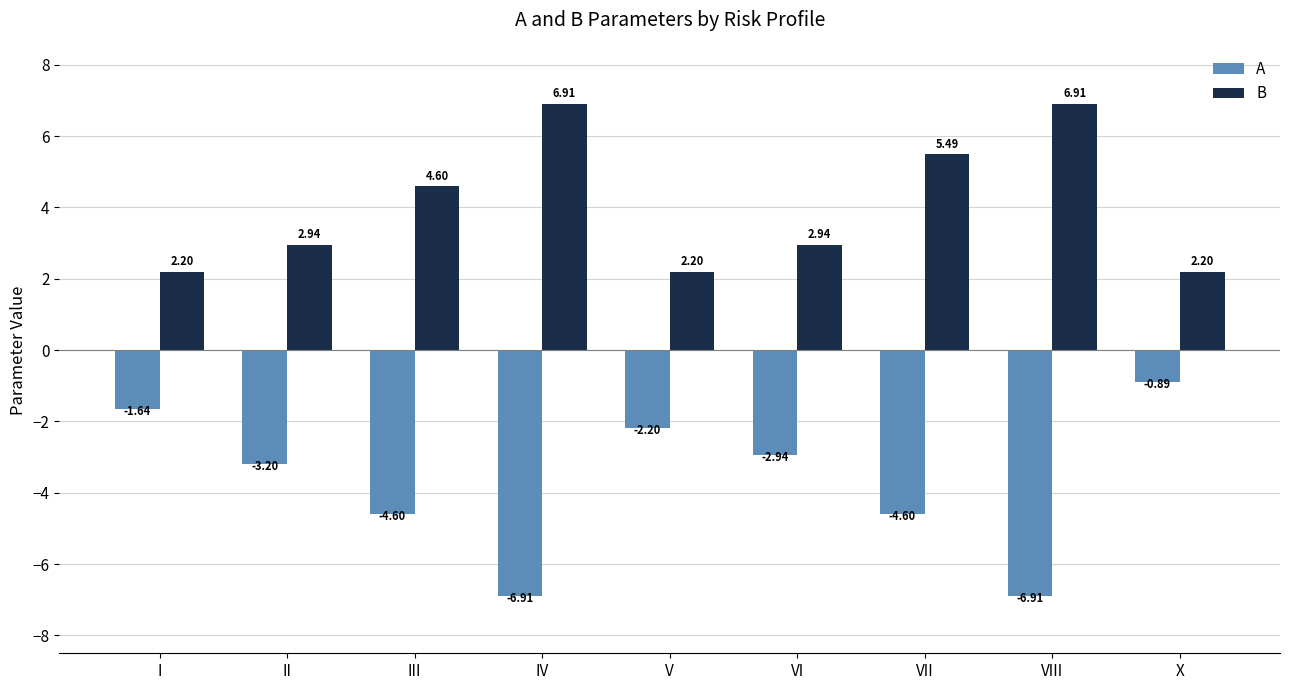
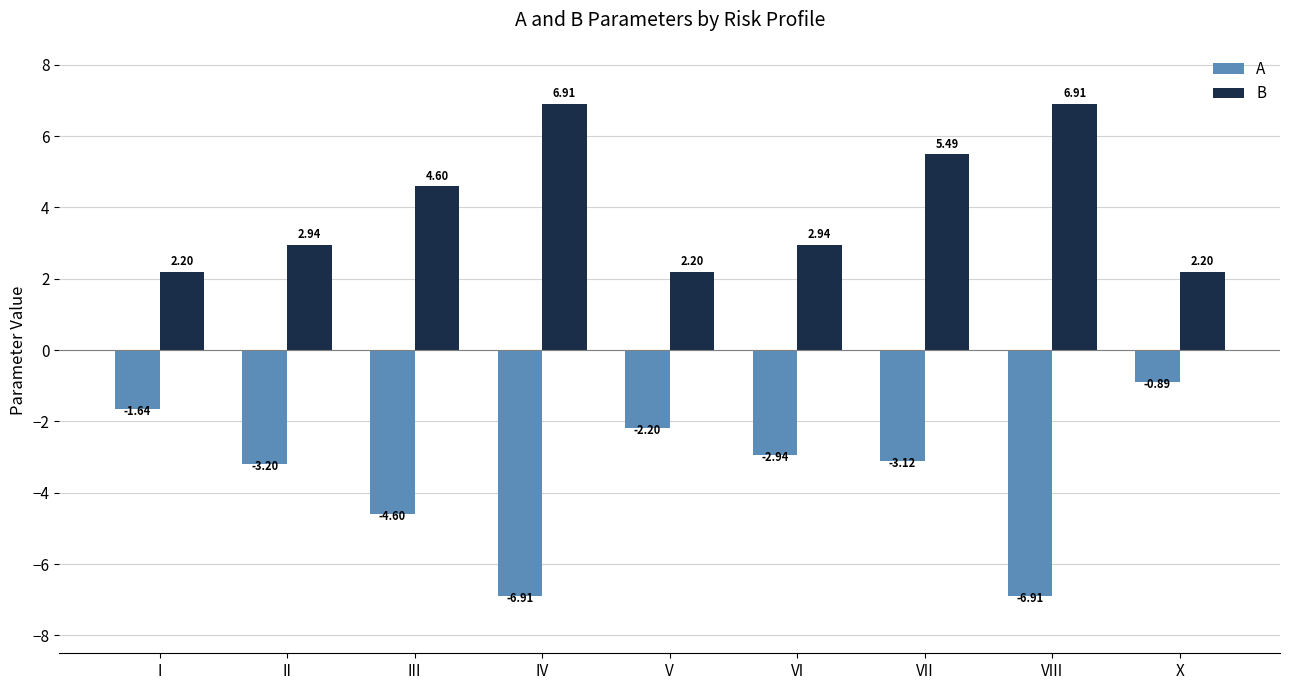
  {
    "A": {
      "I": -1.64,
      "II": -3.20,
      "III": -4.60,
      "IV": -6.91,
      "V": -2.20,
      "VI": -2.94,
-     "VII": -4.60,
+     "VII": -3.12,
      "VIII": -6.91,
      "X": -0.89
    },
    "B": {
      "I": 2.20,
      "II": 2.94,
      "III": 4.60,
      "IV": 6.91,
      "V": 2.20,
      "VI": 2.94,
      "VII": 5.49,
      "VIII": 6.91,
      "X": 2.20
    }
  }
